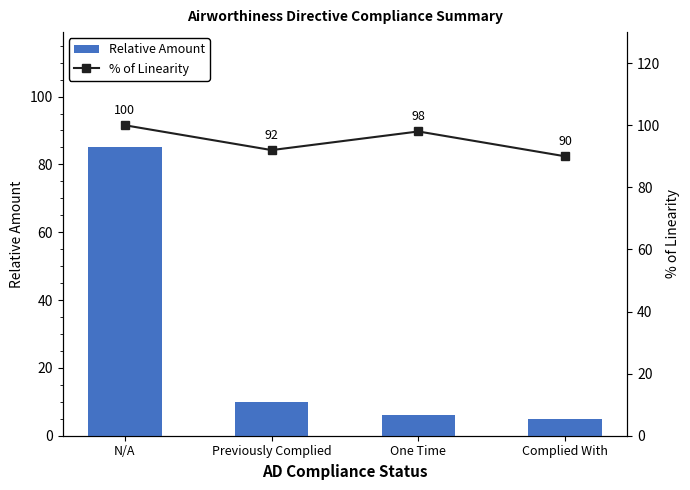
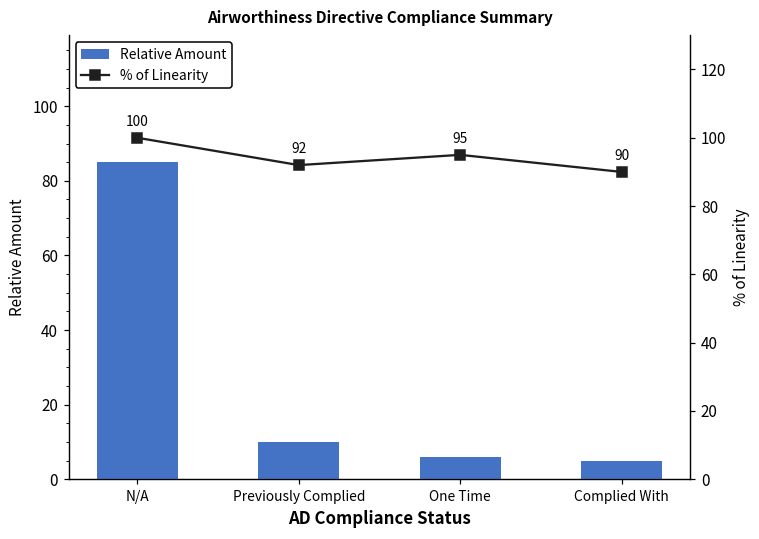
  {
    "% of Linearity": {
      "N/A": 100,
      "Previously Complied": 92,
-     "One Time": 98,
+     "One Time": 95,
      "Complied With": 90
    }
  }
